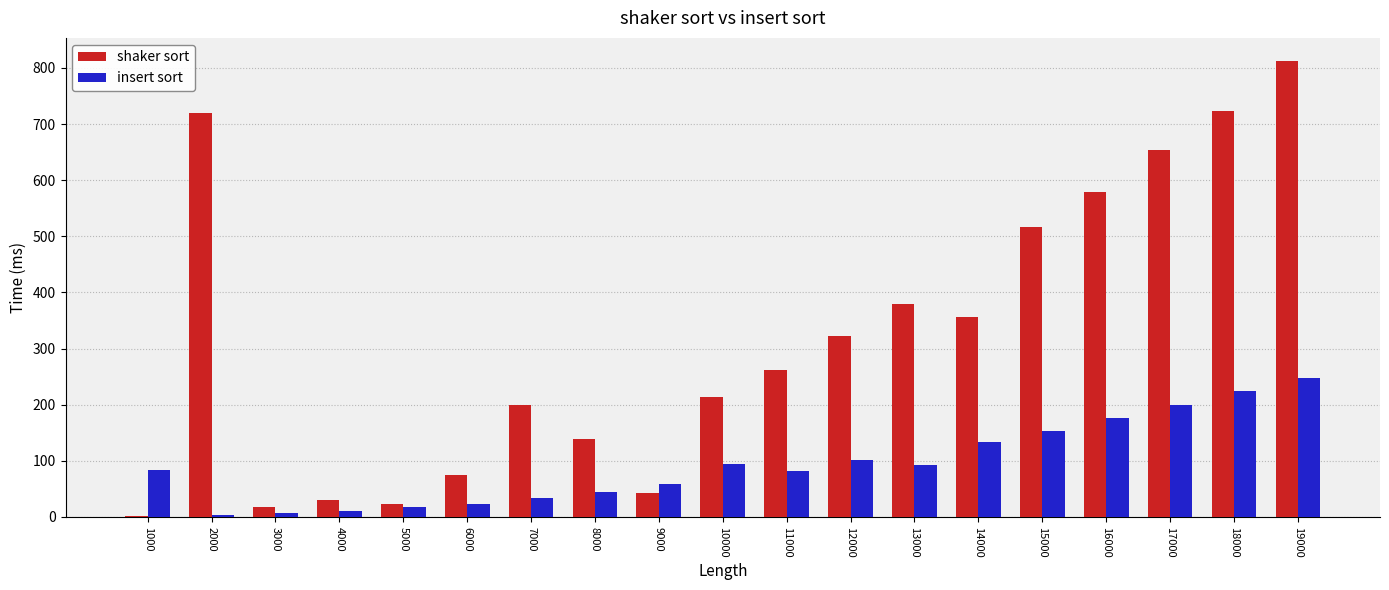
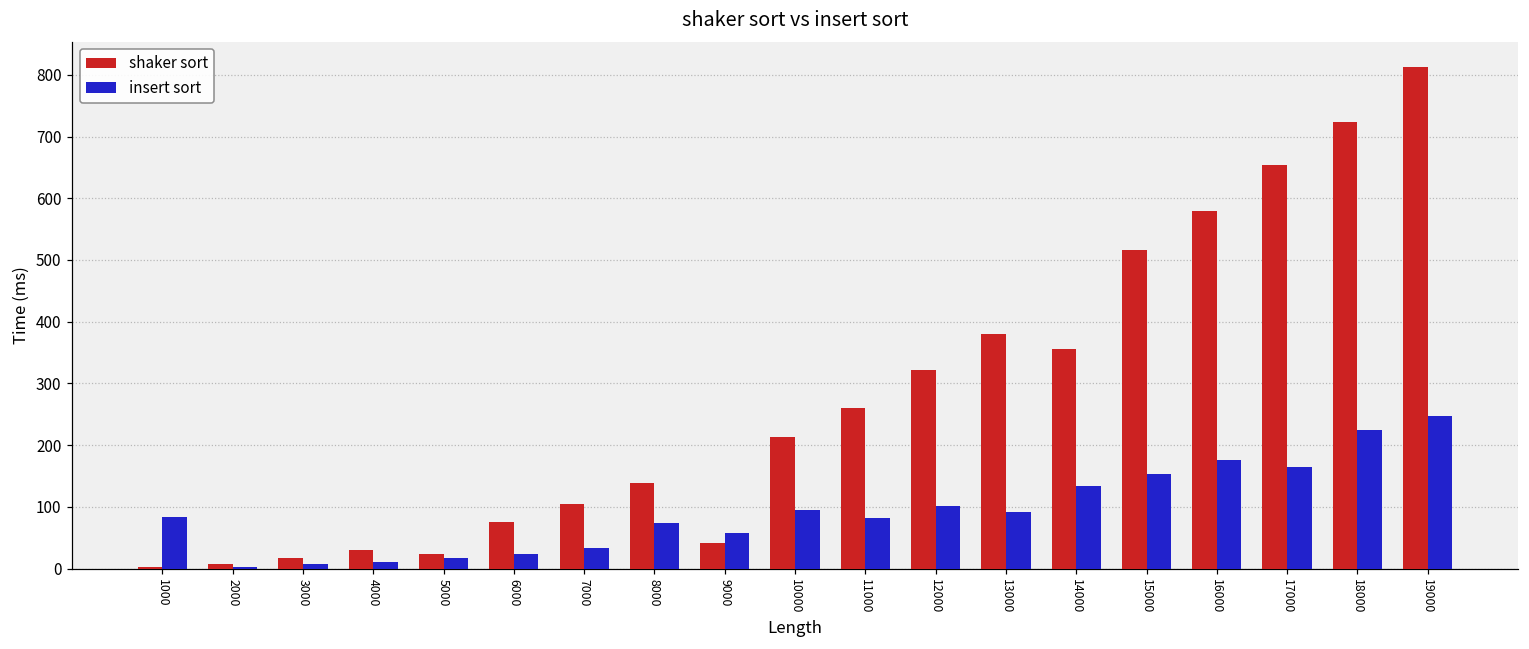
  {
    "shaker sort": {
-     "2000": 720,
+     "2000": 10,
      "3000": 20,
      "4000": 30,
      "5000": 20,
      "6000": 80,
-     "7000": 200,
+     "7000": 100,
      "8000": 140,
      "9000": 40,
      "10000": 210,
      "11000": 260,
      "12000": 320,
      "13000": 380,
      "14000": 360,
      "15000": 520,
      "16000": 580,
      "17000": 650,
      "18000": 720,
      "19000": 810
    },
    "insert sort": {
      "1000": 80,
      "3000": 10,
      "4000": 10,
      "5000": 20,
      "6000": 20,
      "7000": 30,
-     "8000": 40,
+     "8000": 70,
      "9000": 60,
      "10000": 100,
      "11000": 80,
      "12000": 100,
      "13000": 90,
      "14000": 130,
      "15000": 150,
      "16000": 180,
-     "17000": 200,
+     "17000": 170,
      "18000": 220,
      "19000": 250
    }
  }
